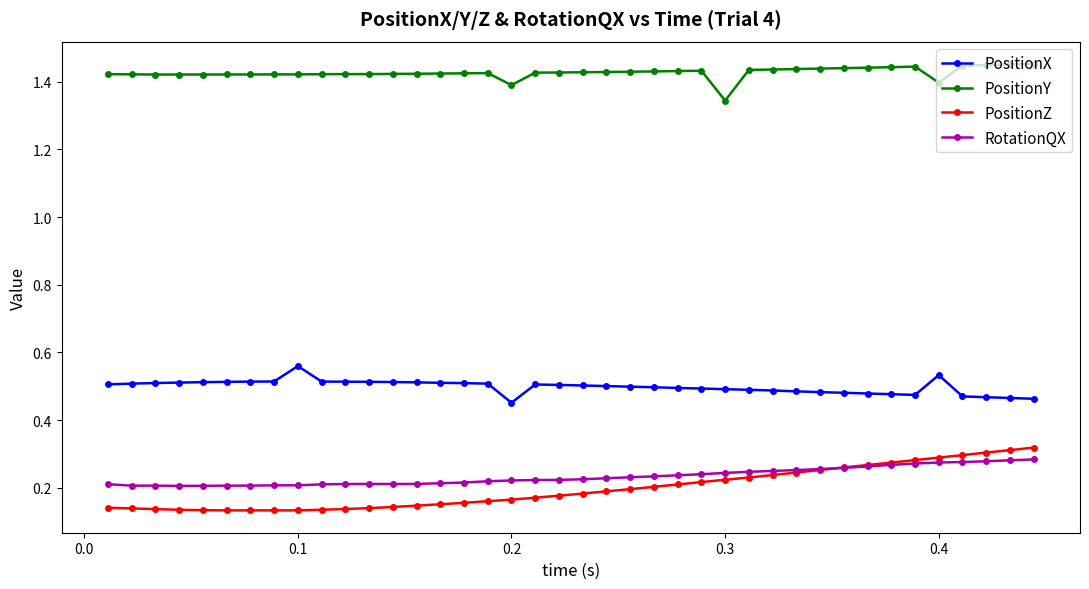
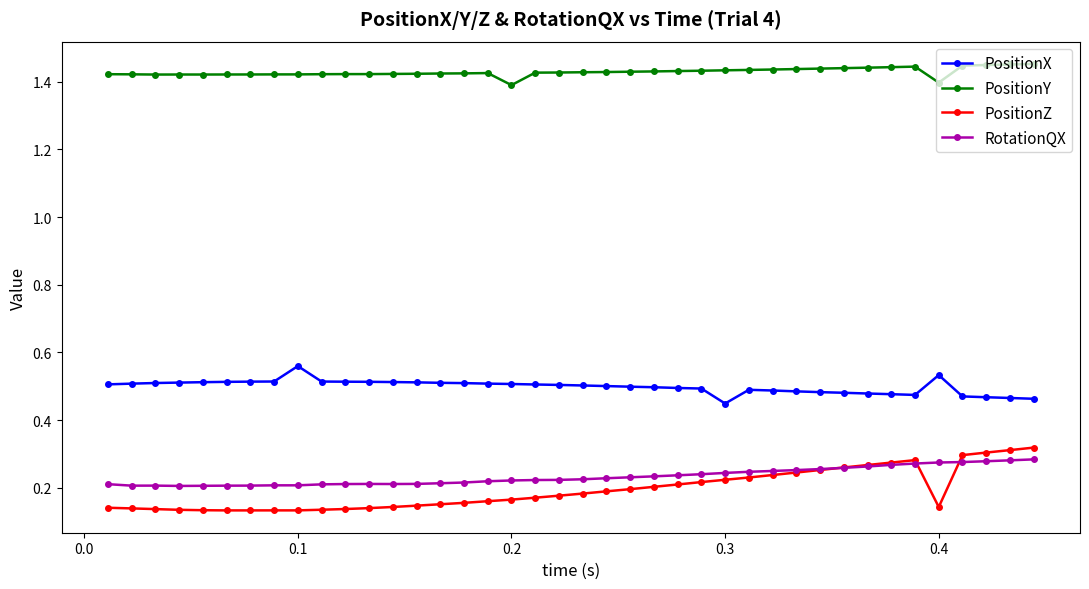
  {
    "PositionX": {
      "0.1": 0.56,
-     "0.2": 0.45,
-     "0.3": 0.49,
+     "0.2": 0.51,
+     "0.3": 0.45,
      "0.4": 0.53
    },
    "PositionY": {
      "0.1": 1.42,
      "0.2": 1.39,
-     "0.3": 1.34
+     "0.3": 1.43
    },
    "PositionZ": {
      "0.1": 0.13,
      "0.2": 0.17,
      "0.3": 0.22,
-     "0.4": 0.29
+     "0.4": 0.14
    },
    "RotationQX": {
      "0.1": 0.21,
      "0.2": 0.22,
      "0.3": 0.24,
      "0.4": 0.28
    }
  }
